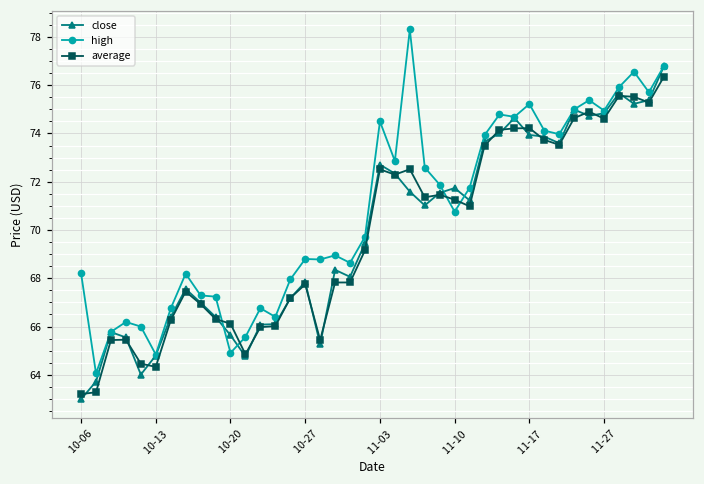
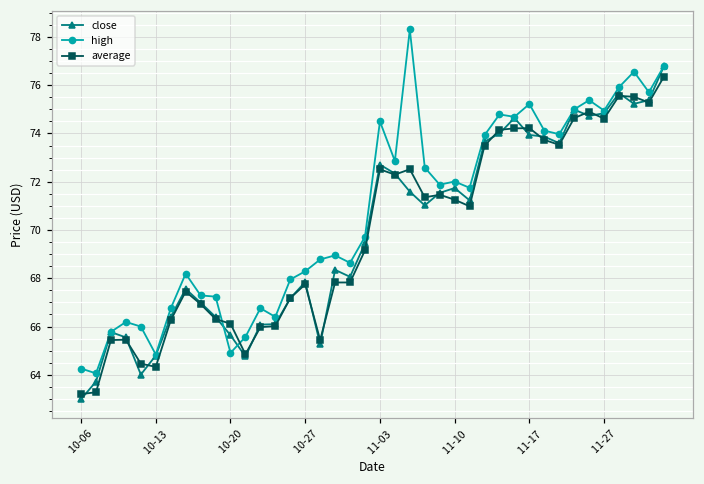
  {
    "high": {
-     "10-06": 68.2,
+     "10-06": 64.3,
      "10-20": 64.9,
-     "10-27": 68.8,
+     "10-27": 68.3,
      "11-03": 74.5,
-     "11-10": 70.8,
+     "11-10": 72.0,
      "11-17": 75.2
    }
  }
